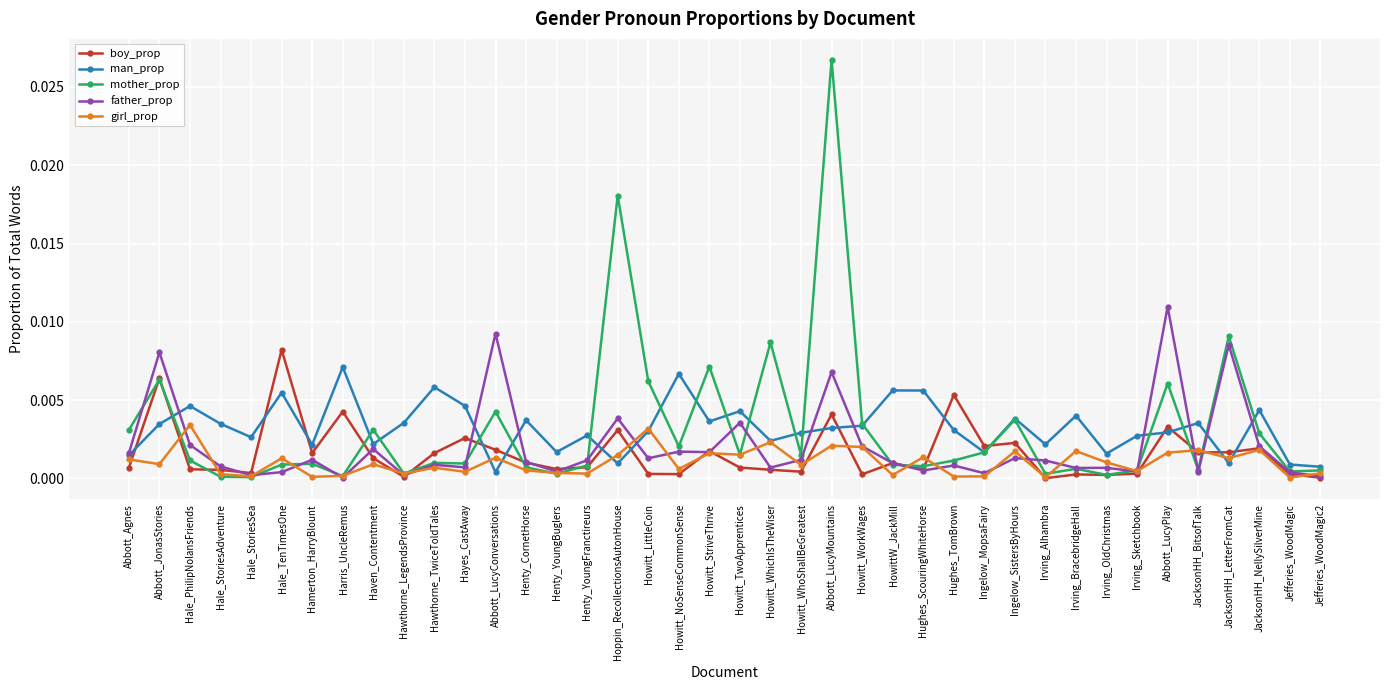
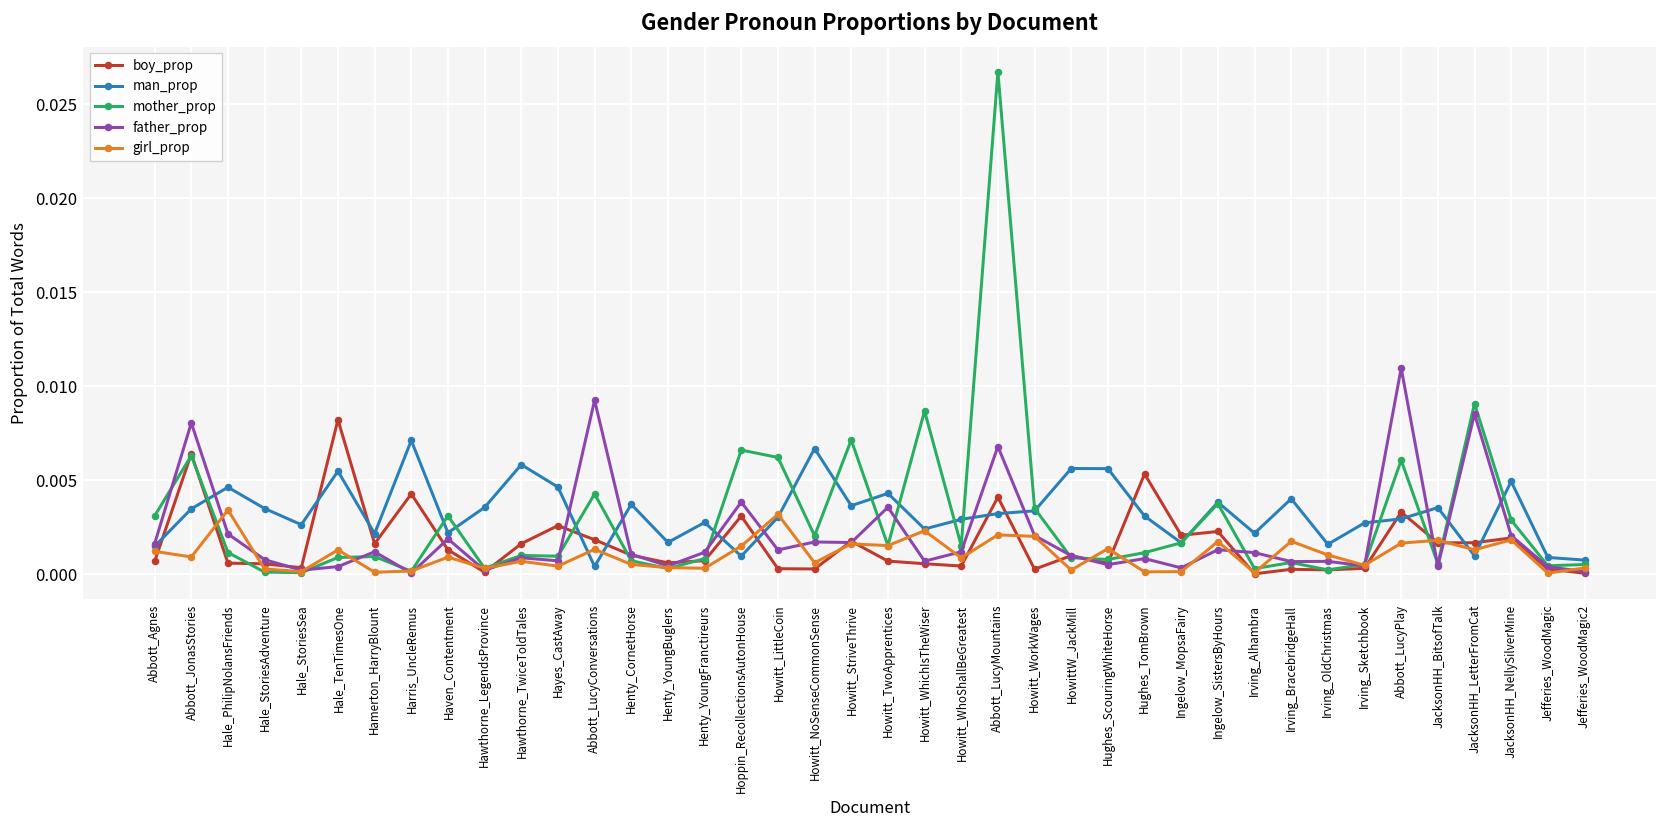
  {
    "boy_prop": {
      "Abbott_Agnes": 0.0007,
      "Hale_PhilipNolansFriends": 0.0006,
      "Hale_StoriesAdventure": 0.0005,
      "Hale_TenTimesOne": 0.0082,
      "Hamerton_HarryBlount": 0.0016,
      "Harris_UncleRemus": 0.0043,
      "Haven_Contentment": 0.0013,
      "Hawthorne_TwiceToldTales": 0.0016,
      "Hayes_CastAway": 0.0026,
      "Abbott_LucyConversations": 0.0018,
      "Henty_YoungBuglers": 0.0006,
      "Hoppin_RecollectionsAutonHouse": 0.0031,
      "Howitt_LittleCoin": 0.0003,
      "Howitt_NoSenseCommonSense": 0.0003,
      "Howitt_TwoApprentices": 0.0007,
      "Howitt_WhoShallBeGreatest": 0.0004,
      "Abbott_LucyMountains": 0.0041,
      "Howitt_WorkWages": 0.0003,
      "Hughes_TomBrown": 0.0053,
      "Ingelow_MopsaFairy": 0.0021,
      "Ingelow_SistersByHours": 0.0023,
      "Irving_BracebridgeHall": 0.0003,
      "Abbott_LucyPlay": 0.0033,
      "JacksonHH_LetterFromCat": 0.0017
    },
    "man_prop": {
      "Abbott_JonasStories": 0.0035,
      "Hale_PhilipNolansFriends": 0.0046,
      "Hale_StoriesAdventure": 0.0035,
      "Hale_StoriesSea": 0.0026,
      "Hale_TenTimesOne": 0.0055,
      "Hamerton_HarryBlount": 0.0022,
      "Harris_UncleRemus": 0.0071,
      "Haven_Contentment": 0.0022,
      "Hawthorne_LegendsProvince": 0.0036,
      "Hawthorne_TwiceToldTales": 0.0058,
      "Hayes_CastAway": 0.0046,
      "Abbott_LucyConversations": 0.0004,
      "Henty_CornetHorse": 0.0037,
      "Henty_YoungBuglers": 0.0017,
      "Henty_YoungFranctireurs": 0.0027,
      "Hoppin_RecollectionsAutonHouse": 0.0010,
      "Howitt_NoSenseCommonSense": 0.0067,
      "Howitt_StriveThrive": 0.0036,
      "Howitt_TwoApprentices": 0.0043,
      "Howitt_WhoShallBeGreatest": 0.0029,
      "Abbott_LucyMountains": 0.0032,
      "HowittW_JackMill": 0.0056,
      "Hughes_ScouringWhiteHorse": 0.0056,
      "Hughes_TomBrown": 0.0031,
      "Irving_Alhambra": 0.0022,
      "Irving_BracebridgeHall": 0.0040,
      "Irving_OldChristmas": 0.0016,
      "Irving_Sketchbook": 0.0027,
      "Abbott_LucyPlay": 0.0029,
      "JacksonHH_BitsofTalk": 0.0035,
      "JacksonHH_LetterFromCat": 0.0010,
-     "JacksonHH_NellySilverMine": 0.0044,
+     "JacksonHH_NellySilverMine": 0.0049,
      "Jefferies_WoodMagic": 0.0009,
      "Jefferies_WoodMagic2": 0.0007
    },
    "mother_prop": {
      "Abbott_Agnes": 0.0031,
      "Hale_PhilipNolansFriends": 0.0012,
      "Hale_StoriesAdventure": 0.0001,
      "Hale_TenTimesOne": 0.0009,
      "Hamerton_HarryBlount": 0.0009,
      "Haven_Contentment": 0.0031,
      "Hayes_CastAway": 0.0010,
      "Abbott_LucyConversations": 0.0043,
      "Henty_CornetHorse": 0.0007,
-     "Hoppin_RecollectionsAutonHouse": 0.0181,
+     "Hoppin_RecollectionsAutonHouse": 0.0066,
      "Howitt_LittleCoin": 0.0062,
      "Howitt_NoSenseCommonSense": 0.0020,
      "Howitt_StriveThrive": 0.0071,
      "Howitt_WhichIsTheWiser": 0.0087,
      "Howitt_WhoShallBeGreatest": 0.0015,
      "Abbott_LucyMountains": 0.0267,
      "Hughes_ScouringWhiteHorse": 0.0008,
      "Hughes_TomBrown": 0.0011,
      "Irving_Alhambra": 0.0003,
      "Abbott_LucyPlay": 0.0061,
      "JacksonHH_LetterFromCat": 0.0091,
      "JacksonHH_NellySilverMine": 0.0029,
      "Jefferies_WoodMagic2": 0.0005
    },
    "father_prop": {
      "Abbott_JonasStories": 0.0080,
      "Hale_PhilipNolansFriends": 0.0021,
      "Hale_StoriesAdventure": 0.0008,
      "Hale_TenTimesOne": 0.0004,
      "Hamerton_HarryBlount": 0.0012,
      "Haven_Contentment": 0.0019,
      "Hayes_CastAway": 0.0007,
      "Abbott_LucyConversations": 0.0093,
      "Henty_YoungFranctireurs": 0.0012,
      "Hoppin_RecollectionsAutonHouse": 0.0038,
      "Howitt_LittleCoin": 0.0013,
      "Howitt_NoSenseCommonSense": 0.0017,
      "Howitt_TwoApprentices": 0.0036,
      "Howitt_WhoShallBeGreatest": 0.0012,
      "Abbott_LucyMountains": 0.0068,
      "Hughes_TomBrown": 0.0008,
      "Ingelow_MopsaFairy": 0.0003,
      "Ingelow_SistersByHours": 0.0013,
      "Irving_Alhambra": 0.0011,
      "Irving_OldChristmas": 0.0007,
      "Abbott_LucyPlay": 0.0110,
      "JacksonHH_LetterFromCat": 0.0085
    },
    "girl_prop": {
      "Abbott_Agnes": 0.0012,
      "Abbott_JonasStories": 0.0009,
      "Hale_PhilipNolansFriends": 0.0034,
      "Hale_StoriesAdventure": 0.0003,
      "Hale_TenTimesOne": 0.0013,
      "Hamerton_HarryBlount": 0.0001,
      "Haven_Contentment": 0.0009,
      "Hawthorne_TwiceToldTales": 0.0007,
      "Hayes_CastAway": 0.0004,
      "Abbott_LucyConversations": 0.0013,
      "Henty_CornetHorse": 0.0005,
      "Henty_YoungFranctireurs": 0.0003,
      "Hoppin_RecollectionsAutonHouse": 0.0015,
      "Howitt_NoSenseCommonSense": 0.0006,
      "Howitt_WhoShallBeGreatest": 0.0009,
      "Abbott_LucyMountains": 0.0021,
      "HowittW_JackMill": 0.0002,
      "Hughes_ScouringWhiteHorse": 0.0014,
      "Hughes_TomBrown": 0.0001,
      "Ingelow_MopsaFairy": 0.0001,
      "Ingelow_SistersByHours": 0.0017,
      "Irving_BracebridgeHall": 0.0017,
      "Irving_OldChristmas": 0.0010,
      "Abbott_LucyPlay": 0.0016,
      "JacksonHH_LetterFromCat": 0.0013,
      "Jefferies_WoodMagic": 0.0001,
      "Jefferies_WoodMagic2": 0.0003
    }
  }
